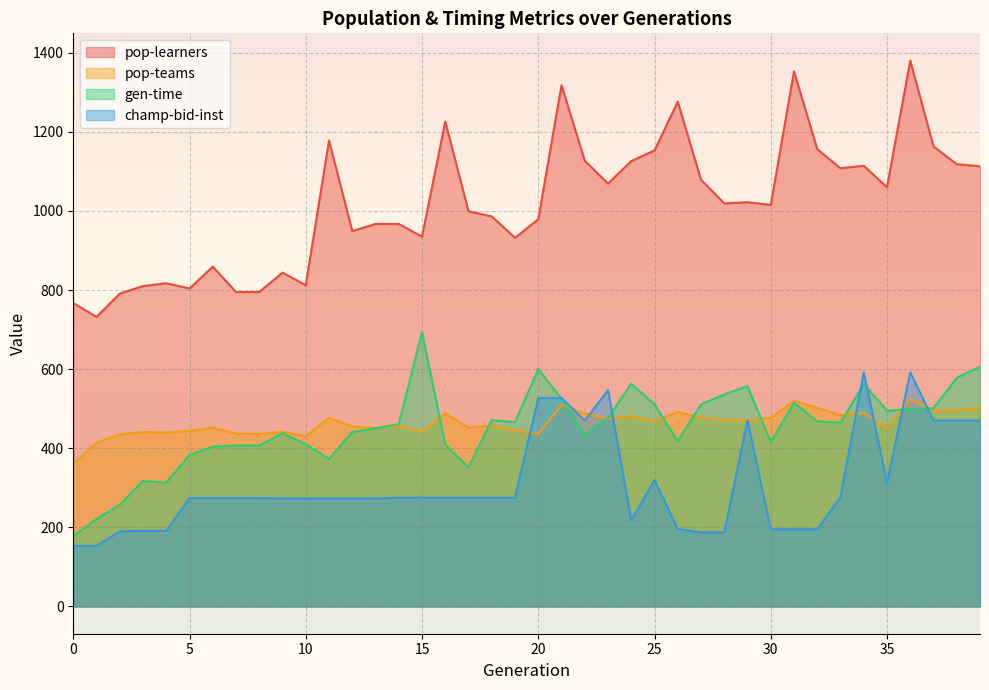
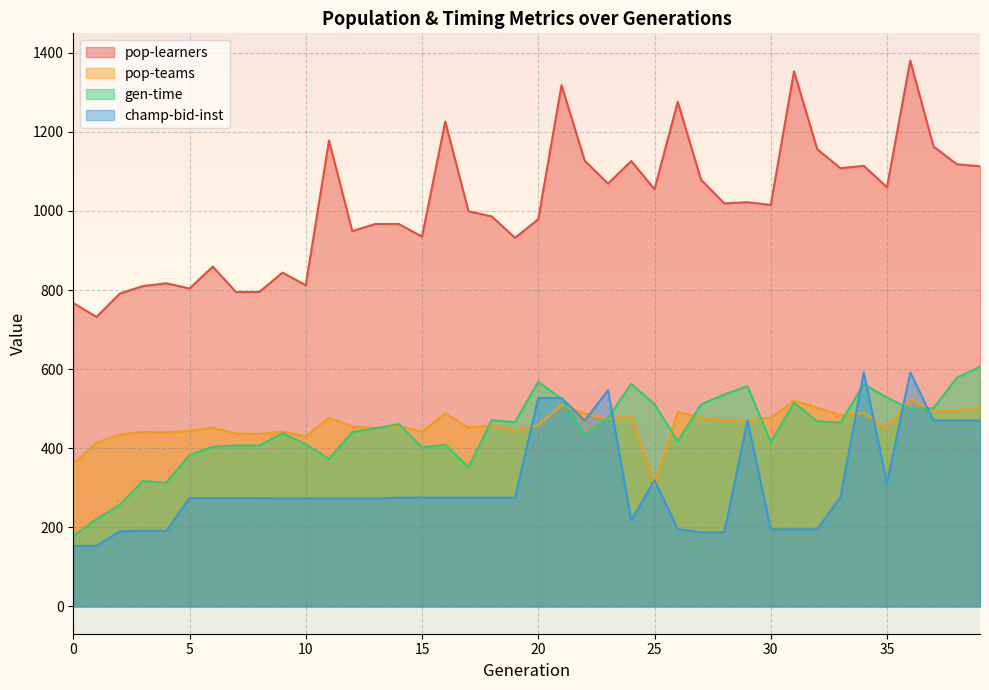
  {
    "pop-learners": {
      "0": 770,
      "5": 800,
      "10": 810,
      "15": 940,
      "20": 980,
-     "25": 1150,
+     "25": 1060,
      "30": 1020,
      "35": 1060
    },
    "pop-teams": {
      "0": 360,
      "5": 440,
      "10": 430,
      "15": 440,
-     "20": 440,
-     "25": 470,
+     "20": 460,
+     "25": 310,
      "30": 480,
      "35": 450
    },
    "gen-time": {
      "0": 180,
      "5": 380,
      "10": 410,
-     "15": 690,
-     "20": 600,
+     "15": 400,
+     "20": 570,
      "25": 510,
      "30": 420,
-     "35": 500
+     "35": 530
    },
    "champ-bid-inst": {
      "0": 150,
      "5": 270,
      "10": 270,
      "15": 280,
      "20": 530,
      "25": 320,
      "30": 200,
      "35": 310
    }
  }
